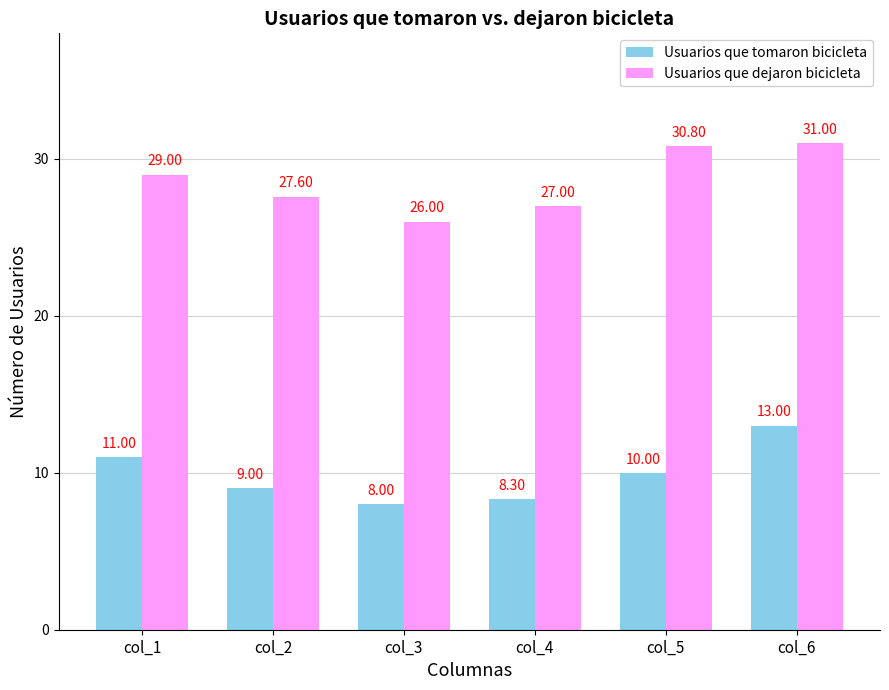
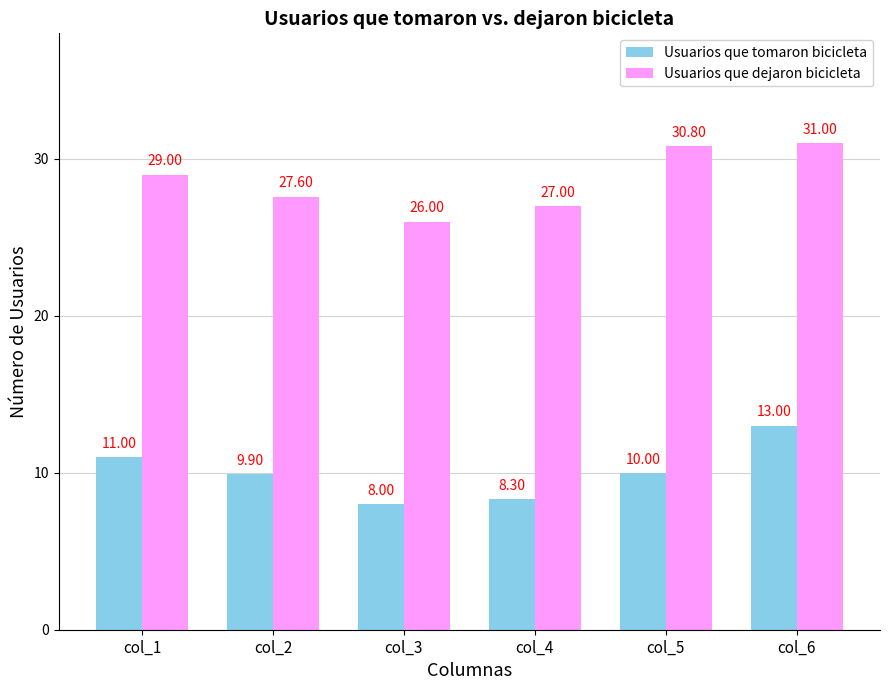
  {
    "Usuarios que tomaron bicicleta": {
      "col_1": 11.00,
-     "col_2": 9.00,
+     "col_2": 9.90,
      "col_3": 8.00,
      "col_4": 8.30,
      "col_5": 10.00,
      "col_6": 13.00
    },
    "Usuarios que dejaron bicicleta": {
      "col_1": 29.00,
      "col_2": 27.60,
      "col_3": 26.00,
      "col_4": 27.00,
      "col_5": 30.80,
      "col_6": 31.00
    }
  }
